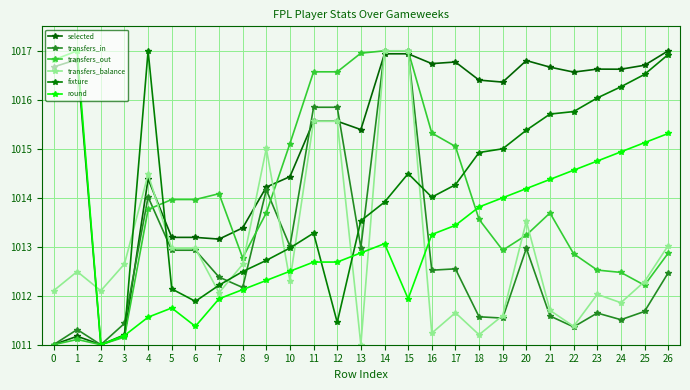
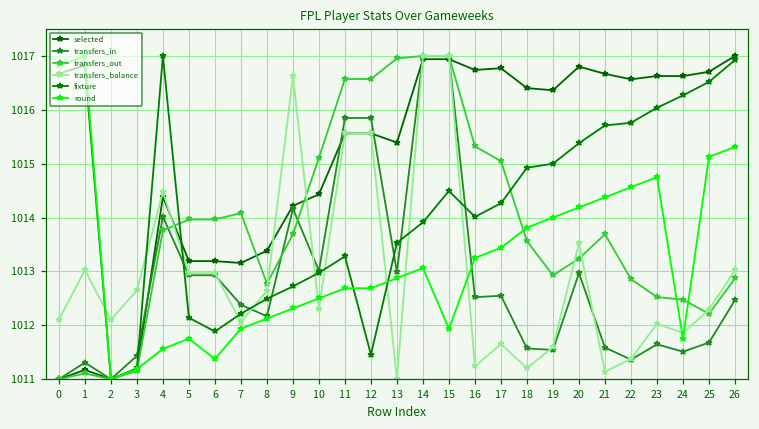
  {
    "transfers_out": {
      "1": 1011.1,
      "4": 1013.8,
      "5": 1014.0,
      "6": 1014.0,
      "7": 1014.1,
      "8": 1012.8,
      "9": 1013.7,
      "10": 1015.1,
      "11": 1016.6,
      "12": 1016.6,
      "13": 1017.0,
      "16": 1015.3,
      "17": 1015.0,
      "18": 1013.6,
      "19": 1012.9,
      "20": 1013.2,
      "21": 1013.7,
      "22": 1012.9,
      "23": 1012.5,
      "24": 1012.5,
      "25": 1012.2,
      "26": 1012.9
    },
    "transfers_balance": {
      "0": 1012.1,
-     "1": 1012.5,
+     "1": 1013.0,
      "2": 1012.1,
      "3": 1012.6,
      "4": 1014.5,
      "7": 1012.1,
      "8": 1012.6,
-     "9": 1015.0,
+     "9": 1016.6,
      "10": 1012.3,
      "13": 1011.0,
      "16": 1011.2,
      "17": 1011.7,
      "18": 1011.2,
      "19": 1011.6,
      "20": 1013.5,
-     "21": 1011.7,
+     "21": 1011.1,
      "23": 1012.0,
      "24": 1011.9,
      "25": 1012.3,
      "26": 1013.0
    },
    "round": {
      "4": 1011.6,
      "5": 1011.8,
      "6": 1011.4,
      "7": 1011.9,
      "9": 1012.3,
      "10": 1012.5,
      "11": 1012.7,
      "12": 1012.7,
      "13": 1012.9,
      "14": 1013.1,
      "15": 1011.9,
      "16": 1013.3,
      "17": 1013.4,
      "18": 1013.8,
      "19": 1014.0,
      "20": 1014.2,
      "21": 1014.4,
      "22": 1014.6,
      "23": 1014.8,
-     "24": 1014.9,
+     "24": 1011.8,
      "25": 1015.1,
      "26": 1015.3
    }
  }
